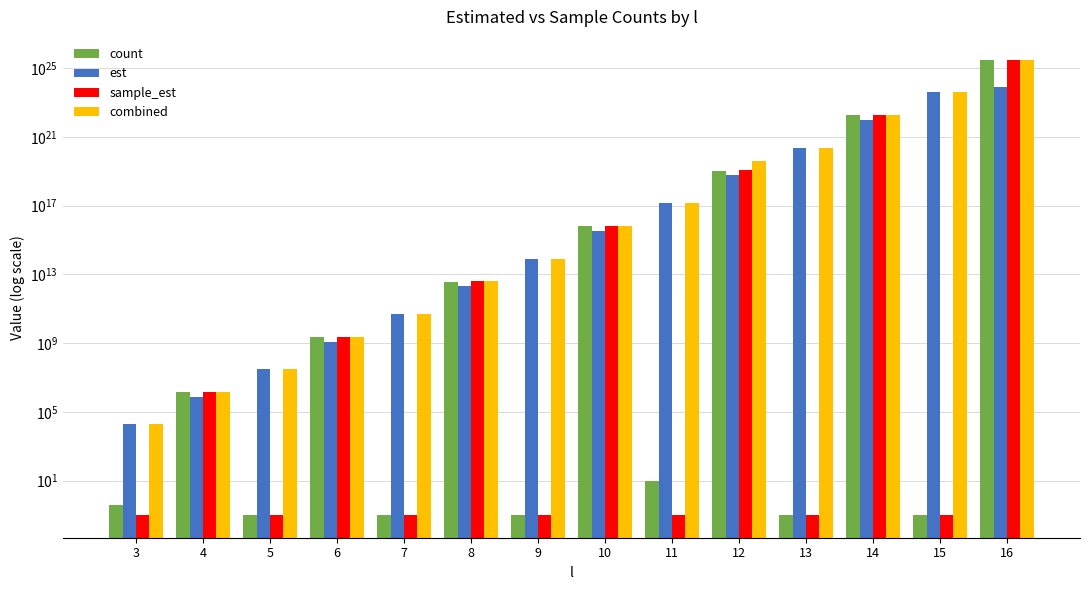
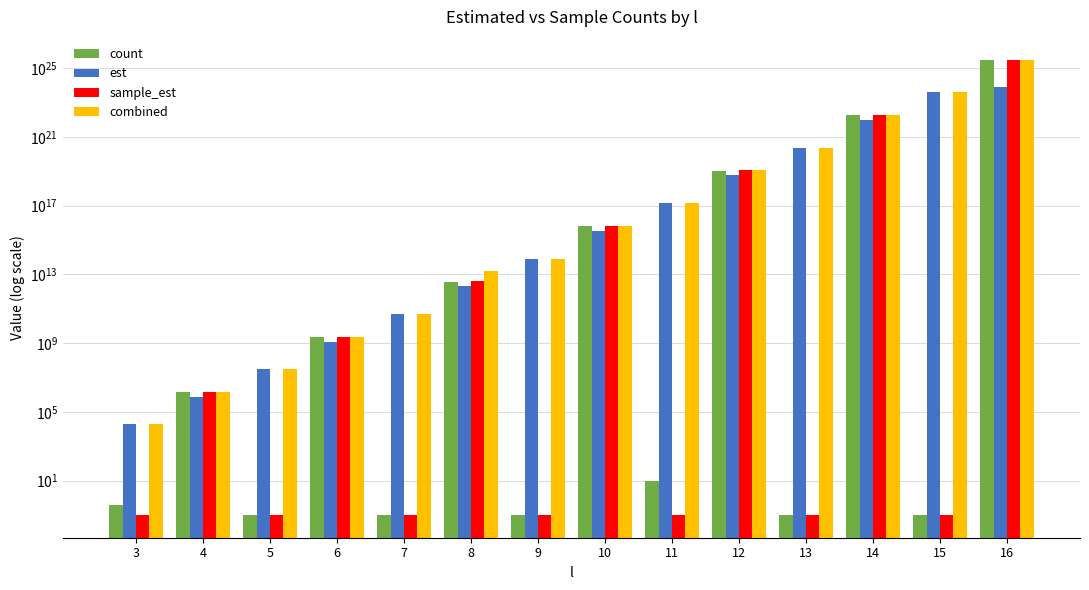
  {
    "count": {
      "3": 0.4,
      "4": 2000000,
      "5": 0.1,
      "6": 2000000000,
      "7": 0.1,
      "8": 4000000000000,
      "9": 0.1,
      "10": 6000000000000000,
      "11": 10,
      "12": 10000000000000000000,
      "13": 0.1,
      "14": 20000000000000000000000,
      "15": 0.1,
      "16": 30000000000000000000000000
    },
    "est": {
      "3": 20000,
      "4": 1000000,
      "5": 30000000,
      "6": 1000000000,
      "7": 50000000000,
      "8": 2000000000000,
      "9": 100000000000000,
      "10": 3000000000000000,
      "11": 100000000000000000,
      "12": 6000000000000000000,
      "13": 200000000000000000000,
      "14": 10000000000000000000000,
      "15": 400000000000000000000000,
      "16": 1000000000000000000000000
    },
    "sample_est": {
      "3": 0.1,
      "4": 2000000,
      "5": 0.1,
      "6": 2000000000,
      "7": 0.1,
      "8": 4000000000000,
      "9": 0.1,
      "10": 7000000000000000,
      "11": 0.1,
      "12": 10000000000000000000,
      "13": 0.1,
      "14": 20000000000000000000000,
      "15": 0.1,
      "16": 30000000000000000000000000
    },
    "combined": {
      "3": 20000,
      "4": 2000000,
      "5": 30000000,
      "6": 2000000000,
      "7": 50000000000,
-     "8": 4000000000000,
+     "8": 20000000000000,
      "9": 100000000000000,
      "10": 7000000000000000,
      "11": 100000000000000000,
-     "12": 40000000000000000000,
+     "12": 10000000000000000000,
      "13": 200000000000000000000,
      "14": 20000000000000000000000,
      "15": 400000000000000000000000,
      "16": 30000000000000000000000000
    }
  }
